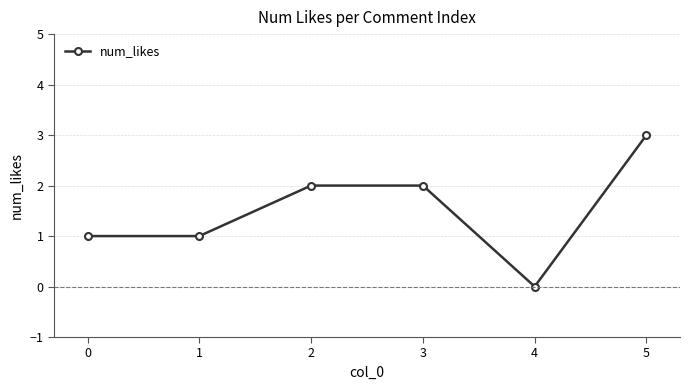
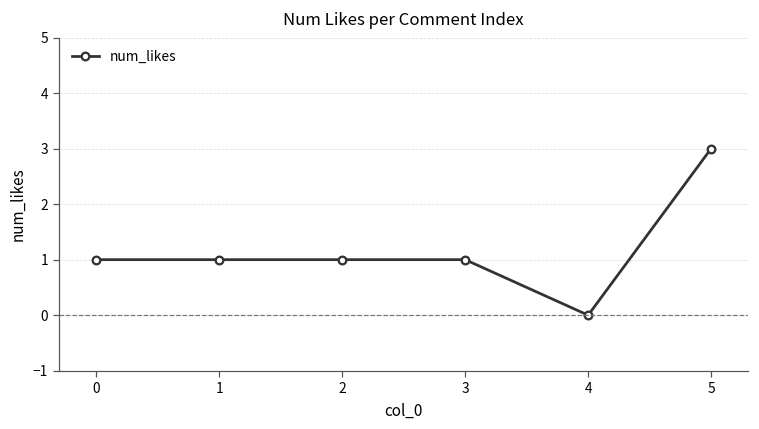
  {
    "0": 1,
    "1": 1,
-   "2": 2,
-   "3": 2,
+   "2": 1,
+   "3": 1,
    "4": 0,
    "5": 3
  }
